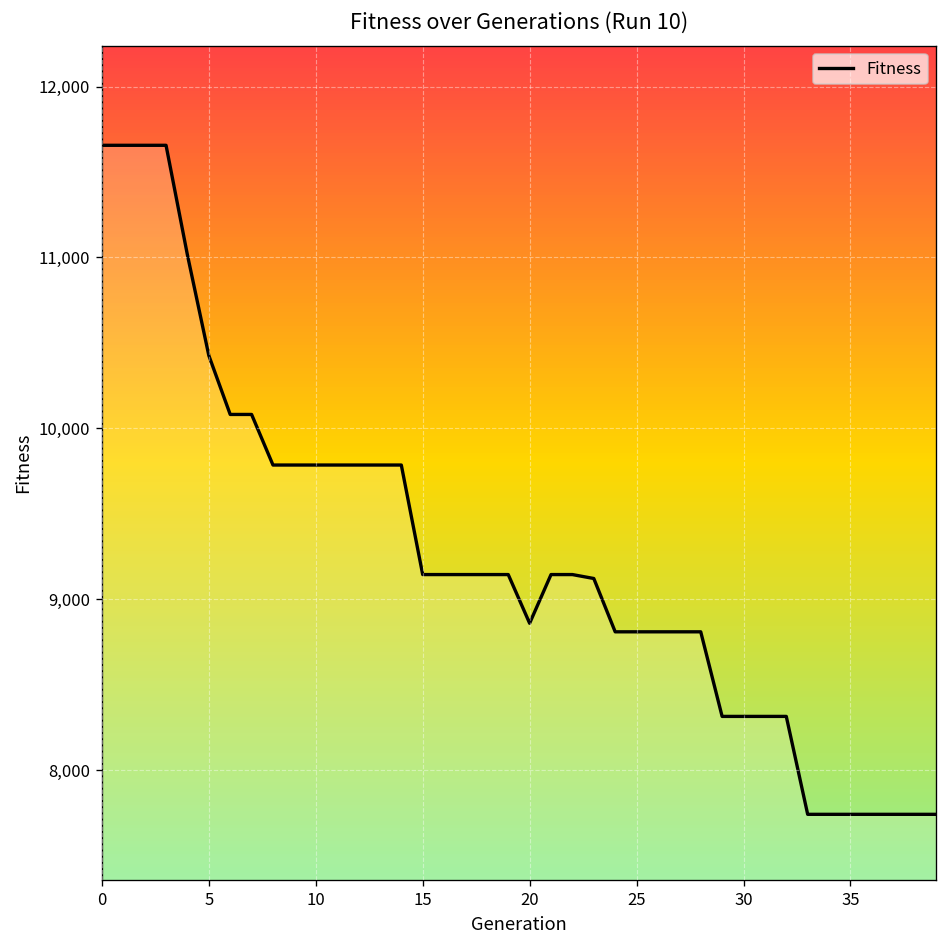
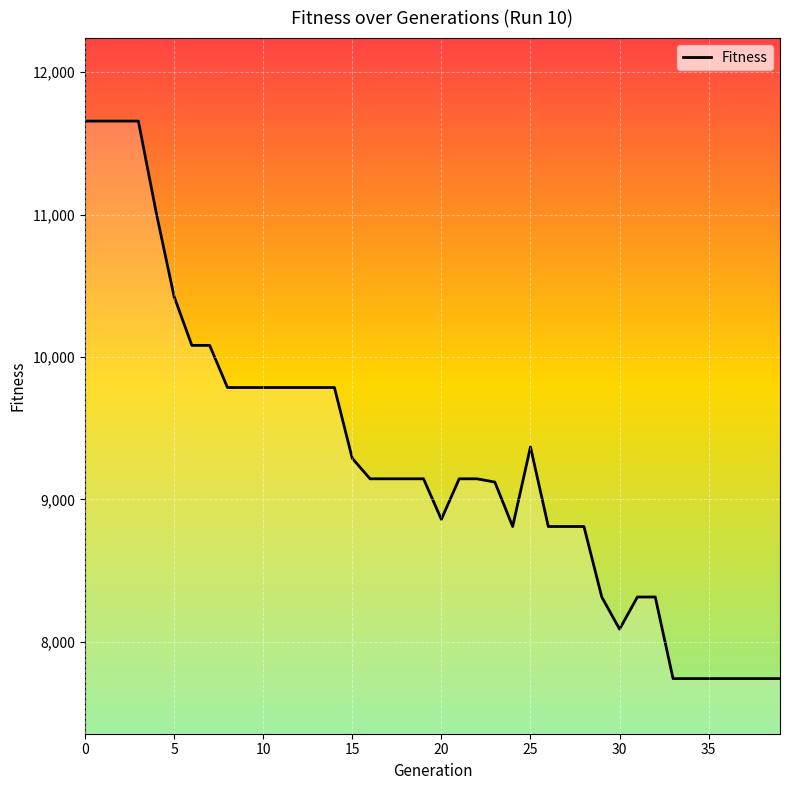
  {
    "0": "11,660",
    "5": "10,430",
    "10": "9,790",
-   "15": "9,140",
+   "15": "9,290",
    "20": "8,860",
-   "25": "8,810",
-   "30": "8,310",
+   "25": "9,370",
+   "30": "8,090",
    "35": "7,740"
  }
